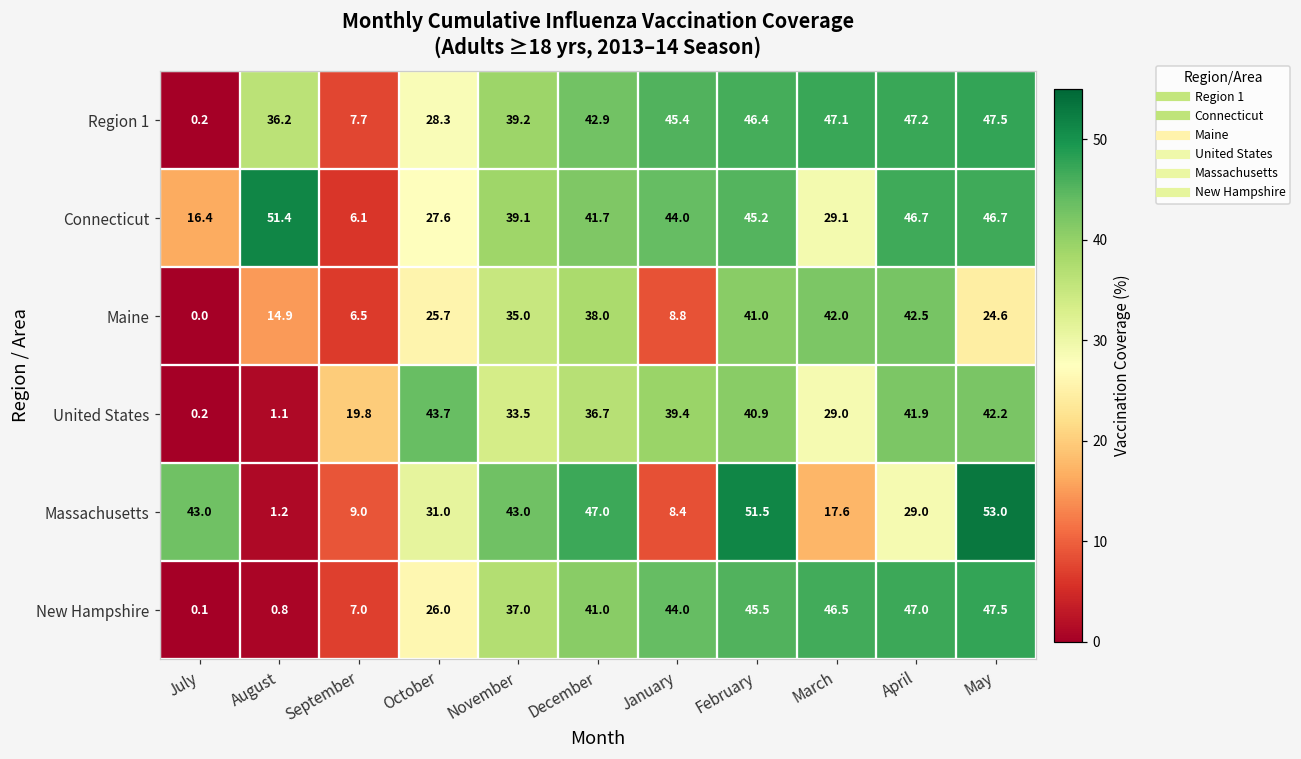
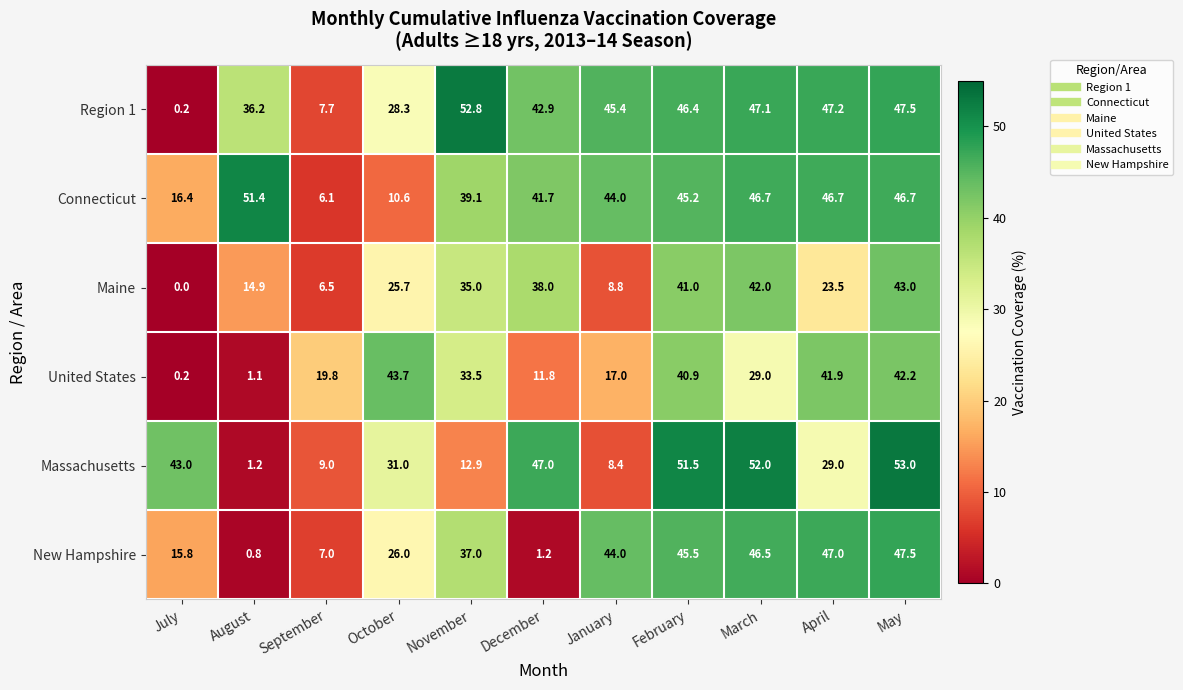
  {
    "Region 1": {
      "July": 0.2,
      "August": 36.2,
      "September": 7.7,
      "October": 28.3,
-     "November": 39.2,
+     "November": 52.8,
      "December": 42.9,
      "January": 45.4,
      "February": 46.4,
      "March": 47.1,
      "April": 47.2,
      "May": 47.5
    },
    "Connecticut": {
      "July": 16.4,
      "August": 51.4,
      "September": 6.1,
-     "October": 27.6,
+     "October": 10.6,
      "November": 39.1,
      "December": 41.7,
      "January": 44.0,
      "February": 45.2,
-     "March": 29.1,
+     "March": 46.7,
      "April": 46.7,
      "May": 46.7
    },
    "Maine": {
      "July": 0.0,
      "August": 14.9,
      "September": 6.5,
      "October": 25.7,
      "November": 35.0,
      "December": 38.0,
      "January": 8.8,
      "February": 41.0,
      "March": 42.0,
-     "April": 42.5,
-     "May": 24.6
+     "April": 23.5,
+     "May": 43.0
    },
    "United States": {
      "July": 0.2,
      "August": 1.1,
      "September": 19.8,
      "October": 43.7,
      "November": 33.5,
-     "December": 36.7,
-     "January": 39.4,
+     "December": 11.8,
+     "January": 17.0,
      "February": 40.9,
      "March": 29.0,
      "April": 41.9,
      "May": 42.2
    },
    "Massachusetts": {
      "July": 43.0,
      "August": 1.2,
      "September": 9.0,
      "October": 31.0,
-     "November": 43.0,
+     "November": 12.9,
      "December": 47.0,
      "January": 8.4,
      "February": 51.5,
-     "March": 17.6,
+     "March": 52.0,
      "April": 29.0,
      "May": 53.0
    },
    "New Hampshire": {
-     "July": 0.1,
+     "July": 15.8,
      "August": 0.8,
      "September": 7.0,
      "October": 26.0,
      "November": 37.0,
-     "December": 41.0,
+     "December": 1.2,
      "January": 44.0,
      "February": 45.5,
      "March": 46.5,
      "April": 47.0,
      "May": 47.5
    }
  }
